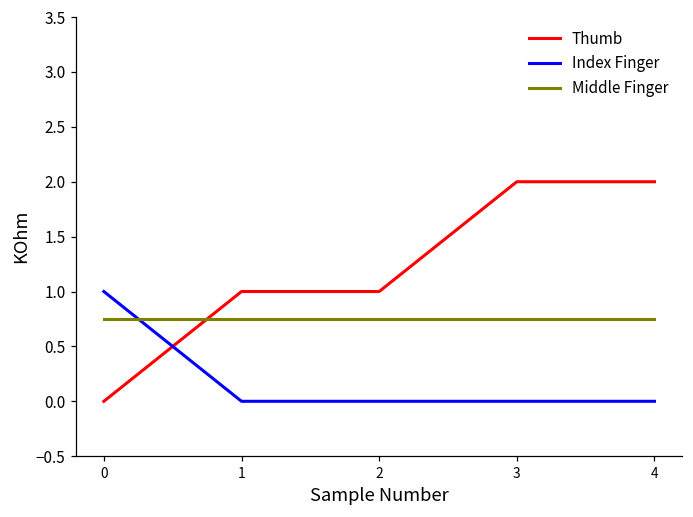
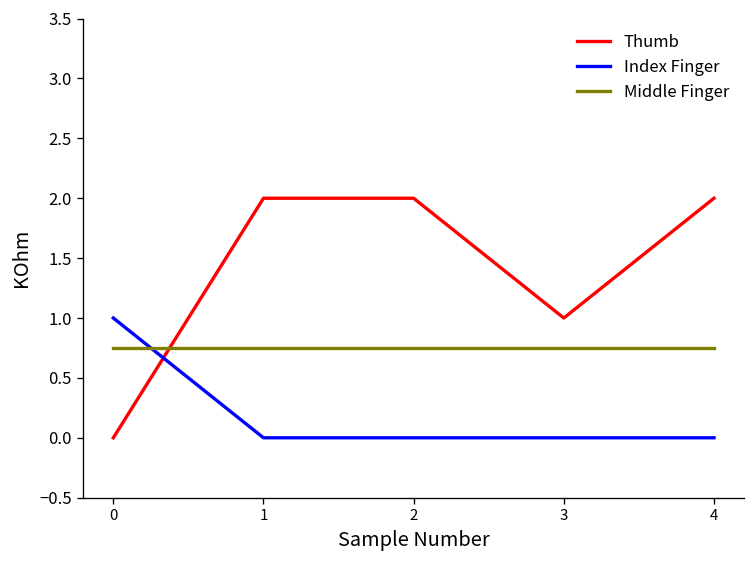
  {
    "Thumb": {
      "0": 0,
-     "1": 1,
-     "2": 1,
-     "3": 2,
+     "1": 2,
+     "2": 2,
+     "3": 1,
      "4": 2
    },
    "Index Finger": {
      "0": 1,
      "1": 0,
      "2": 0,
      "3": 0,
      "4": 0
    },
    "Middle Finger": {
      "0": 0.8,
      "1": 0.8,
      "2": 0.8,
      "3": 0.8,
      "4": 0.8
    }
  }
